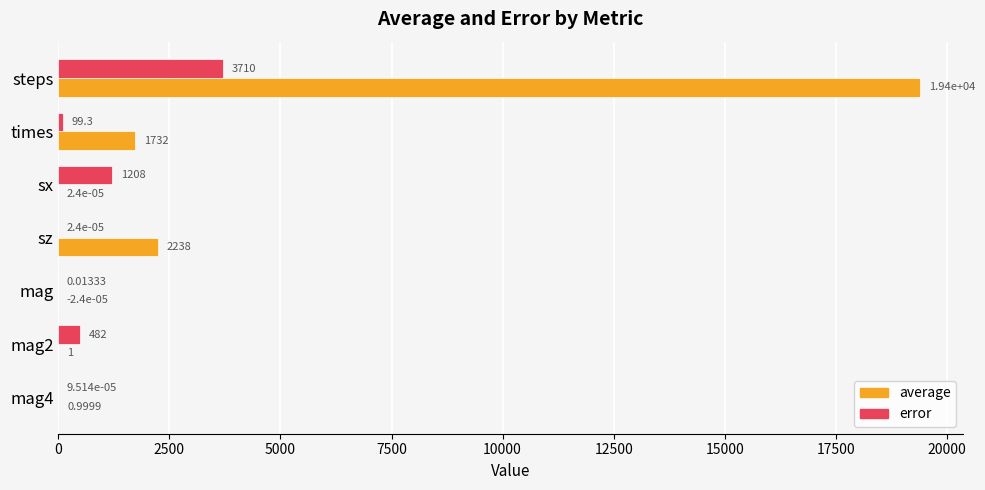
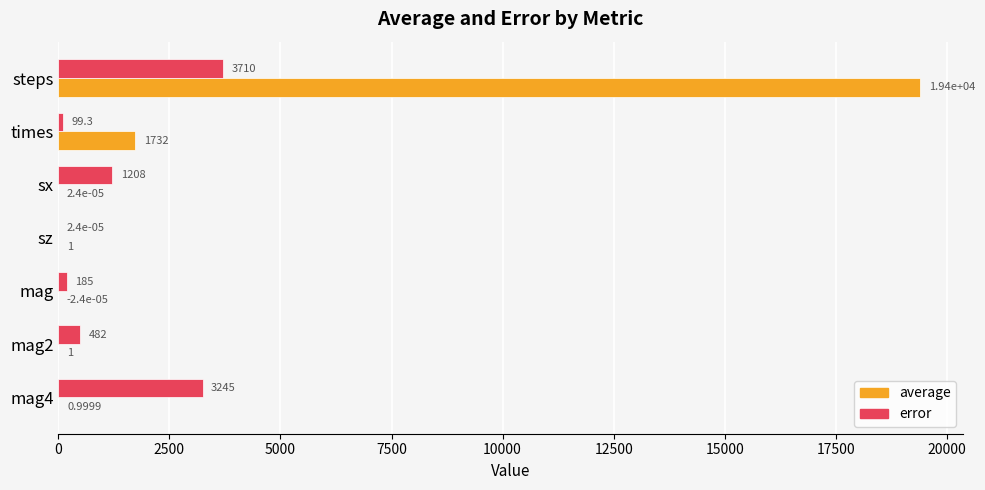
  {
    "average": {
      "times": "1732",
      "sx": "2.4e-05",
-     "sz": "2238",
+     "sz": "1",
      "mag": "-2.4e-05",
      "mag2": "1",
      "mag4": "0.9999"
    },
    "error": {
      "steps": "3710",
      "times": "99.3",
      "sx": "1208",
      "sz": "2.4e-05",
-     "mag": "0.01333",
+     "mag": "185",
      "mag2": "482",
-     "mag4": "9.514e-05"
+     "mag4": "3245"
    }
  }
